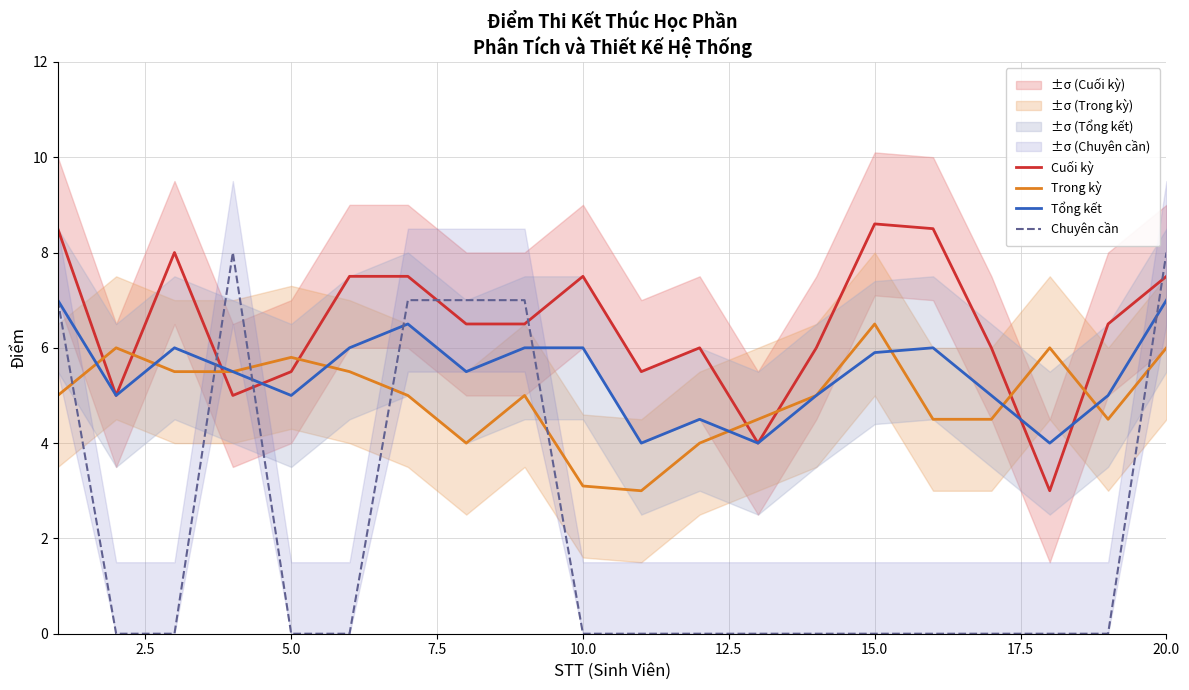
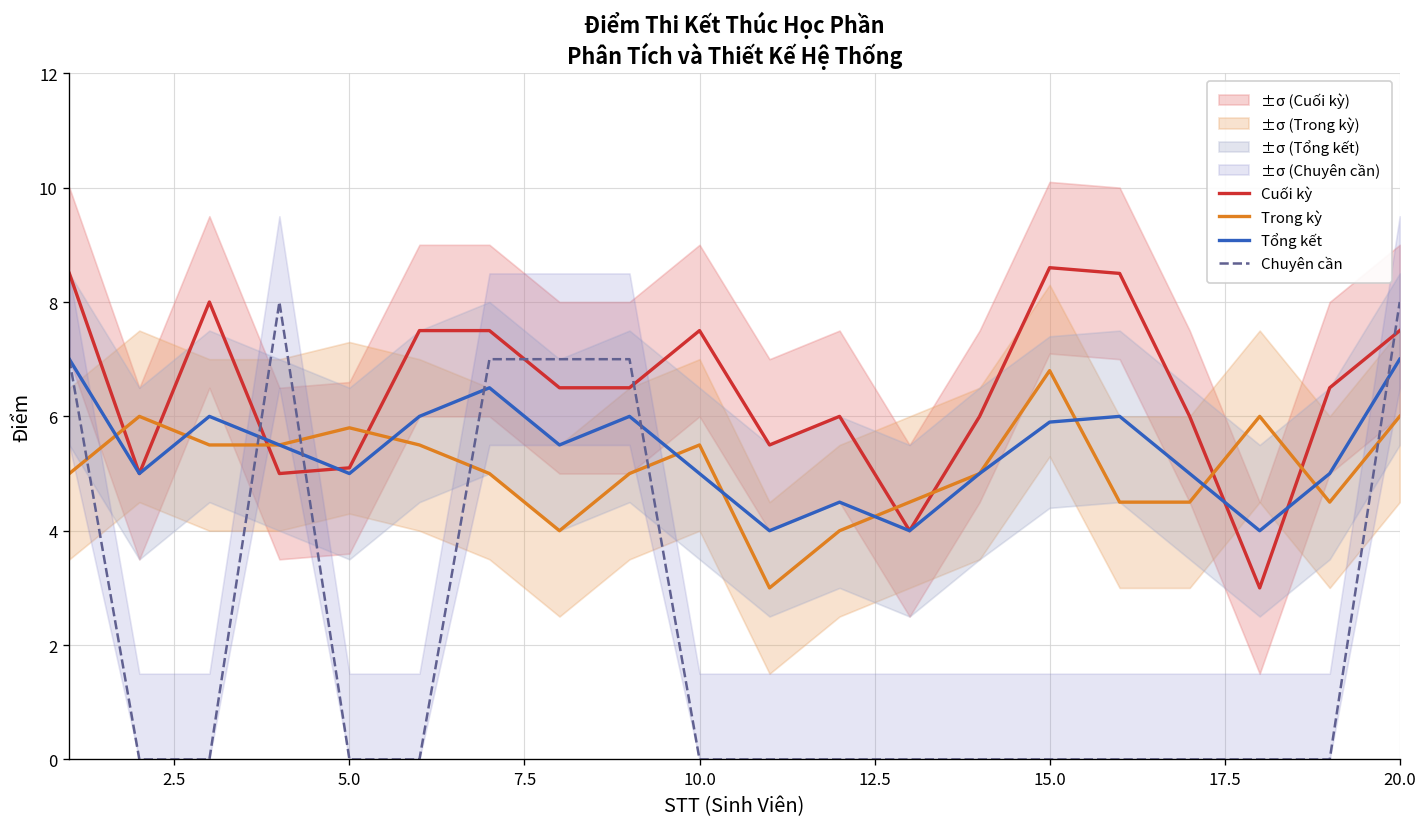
  {
    "Cuối kỳ": {
-     "5.0": 5.5,
+     "5.0": 5.1,
      "15.0": 8.6
    },
    "Trong kỳ": {
      "5.0": 5.8,
-     "10.0": 3.1,
-     "15.0": 6.5,
+     "10.0": 5.5,
+     "15.0": 6.8,
      "20.0": 6.0
    },
    "Tổng kết": {
      "5.0": 5,
-     "10.0": 6,
+     "10.0": 5,
      "15.0": 5.9,
      "20.0": 7
    },
    "Chuyên cần": {
      "5.0": 0.0,
      "10.0": 0.0,
      "15.0": 0.0,
      "20.0": 8.0
    }
  }
